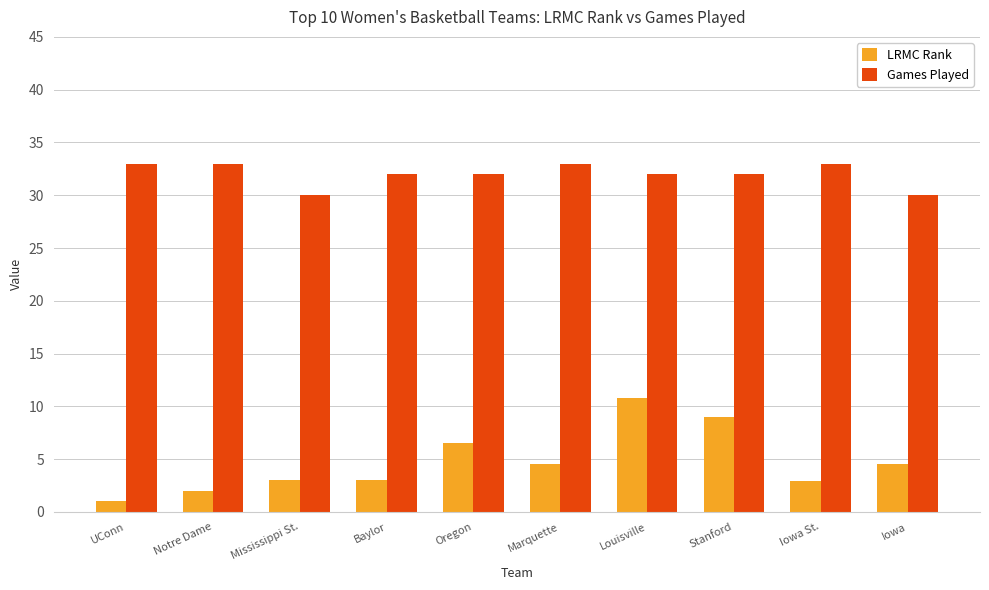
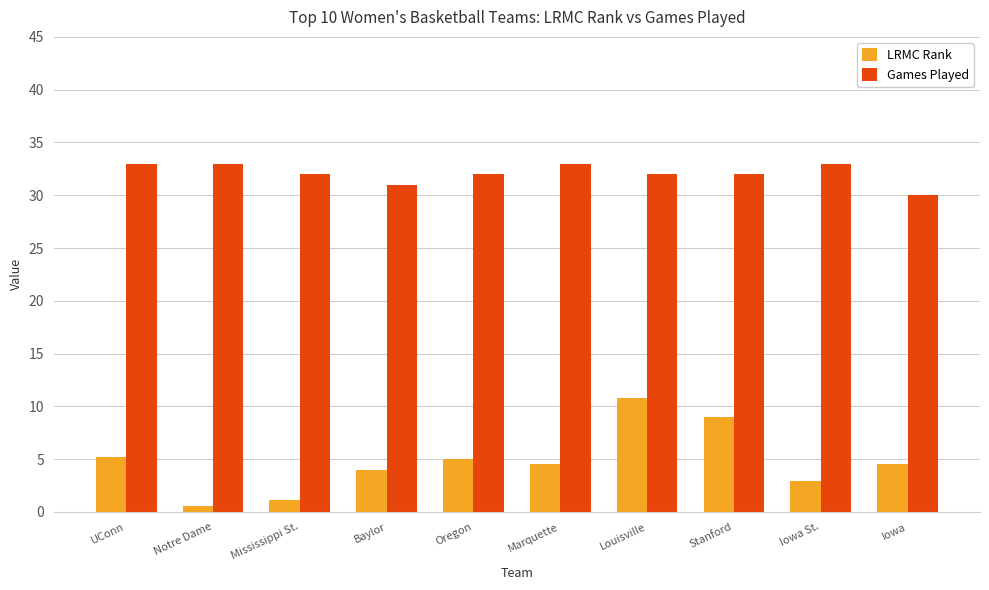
  {
    "LRMC Rank": {
-     "UConn": 1.0,
-     "Notre Dame": 2.0,
-     "Mississippi St.": 3.0,
-     "Baylor": 3,
-     "Oregon": 6.5,
+     "UConn": 5.2,
+     "Notre Dame": 0.6,
+     "Mississippi St.": 1.1,
+     "Baylor": 4,
+     "Oregon": 5.0,
      "Marquette": 4.5,
      "Louisville": 10.8,
      "Stanford": 9.0,
      "Iowa St.": 2.9,
      "Iowa": 4.5
    },
    "Games Played": {
      "UConn": 33,
      "Notre Dame": 33,
-     "Mississippi St.": 30,
-     "Baylor": 32,
+     "Mississippi St.": 32,
+     "Baylor": 31,
      "Oregon": 32,
      "Marquette": 33,
      "Louisville": 32,
      "Stanford": 32,
      "Iowa St.": 33,
      "Iowa": 30
    }
  }
